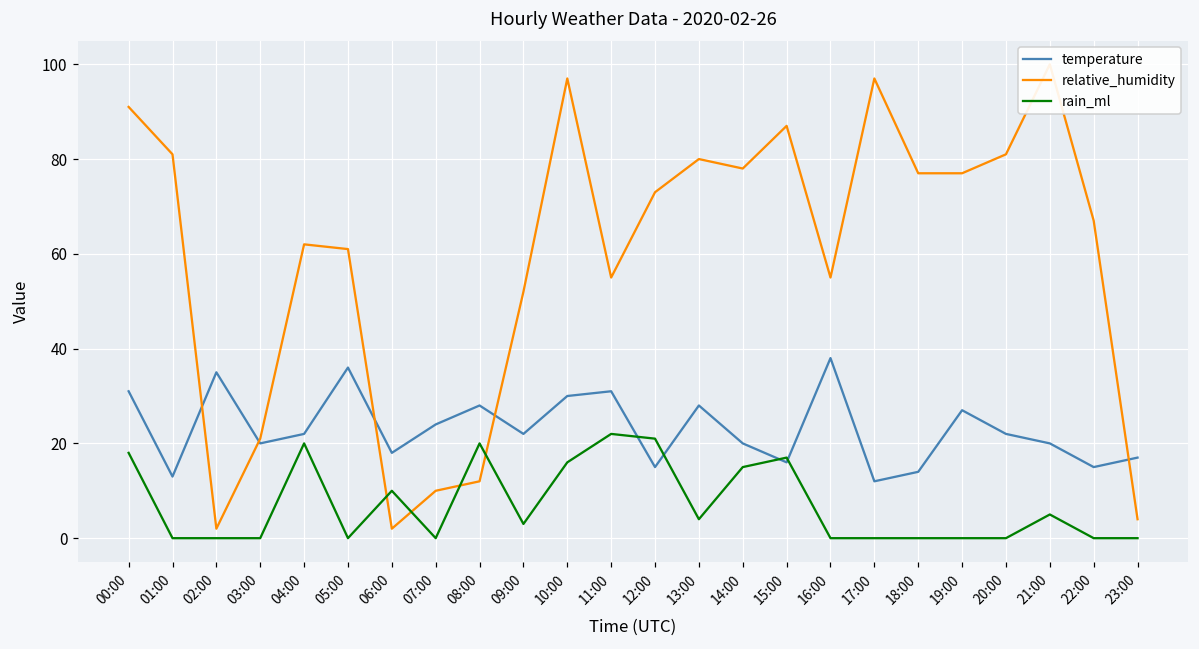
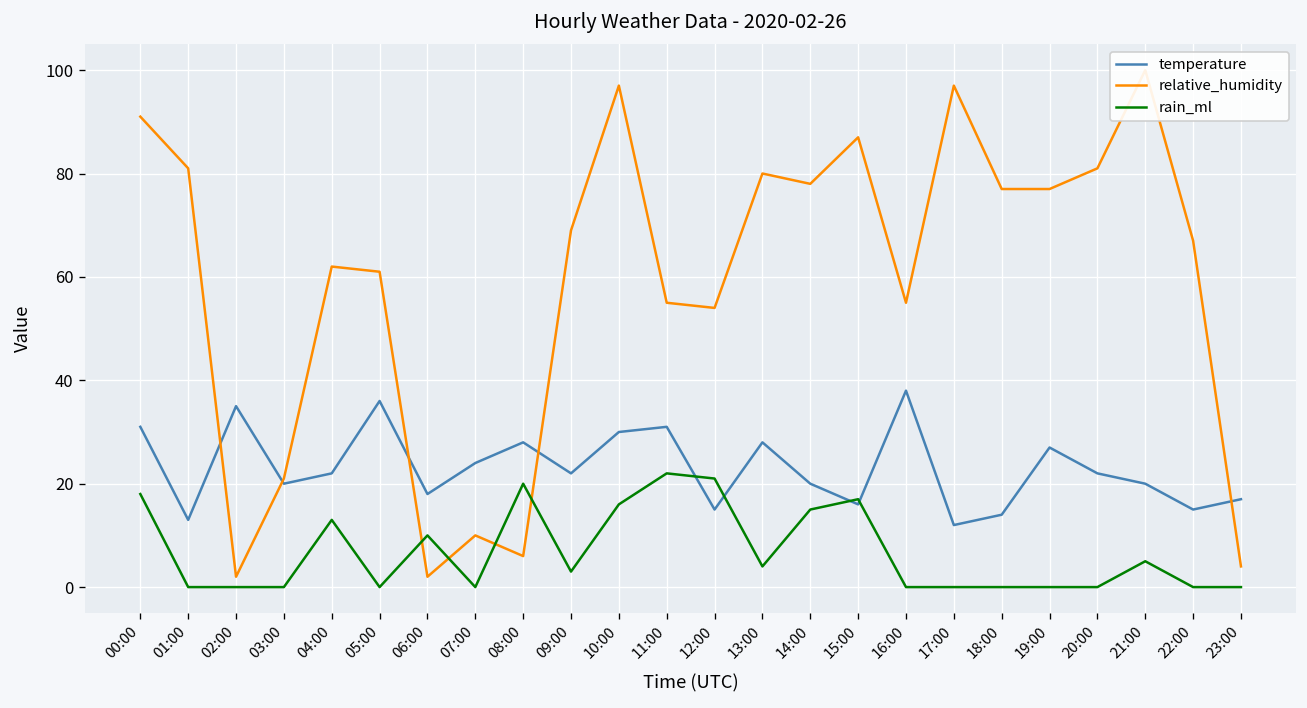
  {
    "temperature": {
      "00:00": 31,
      "01:00": 13,
      "02:00": 35,
      "03:00": 20,
      "04:00": 22,
      "05:00": 36,
      "06:00": 18,
      "07:00": 24,
      "08:00": 28,
      "09:00": 22,
      "10:00": 30,
      "11:00": 31,
      "12:00": 15,
      "13:00": 28,
      "14:00": 20,
      "15:00": 16,
      "16:00": 38,
      "17:00": 12,
      "18:00": 14,
      "19:00": 27,
      "20:00": 22,
      "21:00": 20,
      "22:00": 15,
      "23:00": 17
    },
    "relative_humidity": {
      "00:00": 91,
      "01:00": 81,
      "02:00": 2,
      "03:00": 21,
      "04:00": 62,
      "05:00": 61,
      "06:00": 2,
      "07:00": 10,
-     "08:00": 12,
-     "09:00": 52,
+     "08:00": 6,
+     "09:00": 69,
      "10:00": 97,
      "11:00": 55,
-     "12:00": 73,
+     "12:00": 54,
      "13:00": 80,
      "14:00": 78,
      "15:00": 87,
      "16:00": 55,
      "17:00": 97,
      "18:00": 77,
      "19:00": 77,
      "20:00": 81,
      "22:00": 67,
      "23:00": 4
    },
    "rain_ml": {
      "00:00": 18,
      "01:00": 0,
      "02:00": 0,
      "03:00": 0,
-     "04:00": 20,
+     "04:00": 13,
      "05:00": 0,
      "06:00": 10,
      "07:00": 0,
      "08:00": 20,
      "09:00": 3,
      "10:00": 16,
      "11:00": 22,
      "12:00": 21,
      "13:00": 4,
      "14:00": 15,
      "15:00": 17,
      "16:00": 0,
      "17:00": 0,
      "18:00": 0,
      "19:00": 0,
      "20:00": 0,
      "21:00": 5,
      "22:00": 0,
      "23:00": 0
    }
  }
